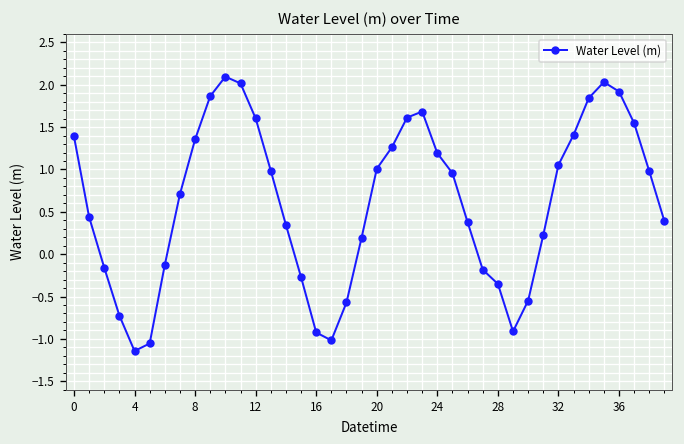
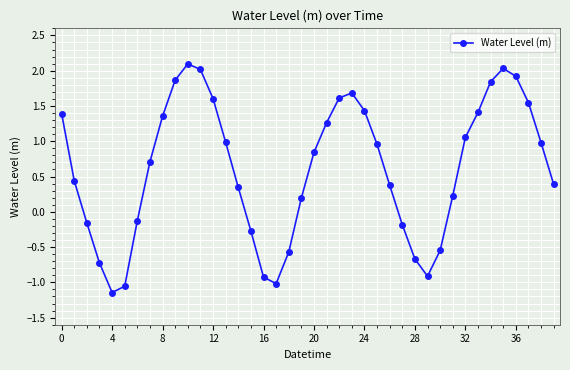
  {
    "0": 1.4,
    "4": -1.1,
    "8": 1.4,
    "12": 1.6,
    "16": -0.9,
-   "20": 1.0,
-   "24": 1.2,
-   "28": -0.4,
+   "20": 0.8,
+   "24": 1.4,
+   "28": -0.7,
    "32": 1.1,
    "36": 1.9
  }
